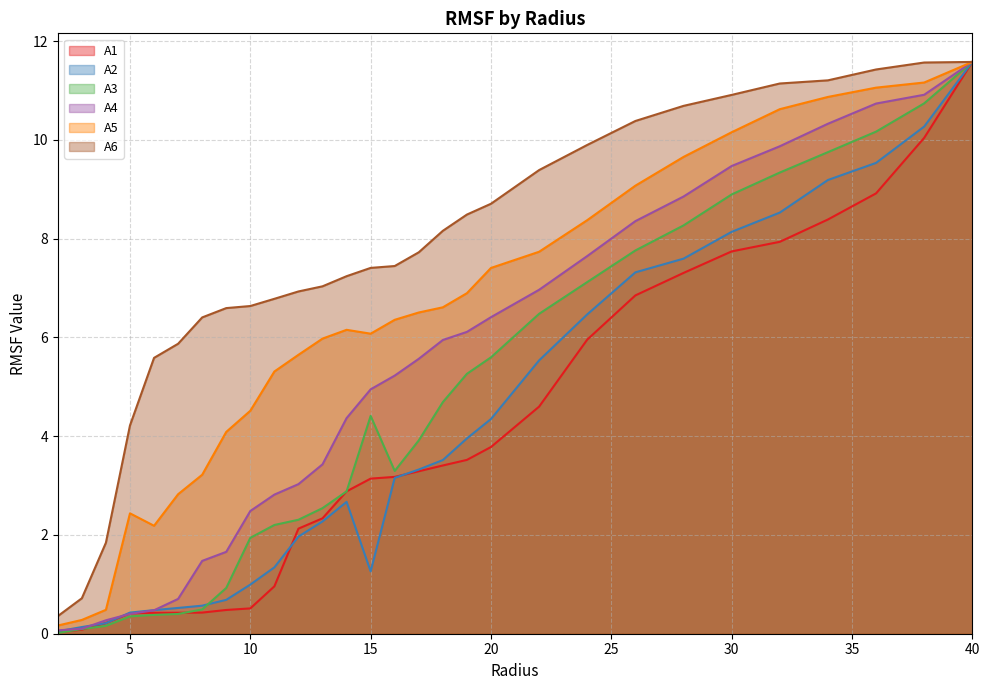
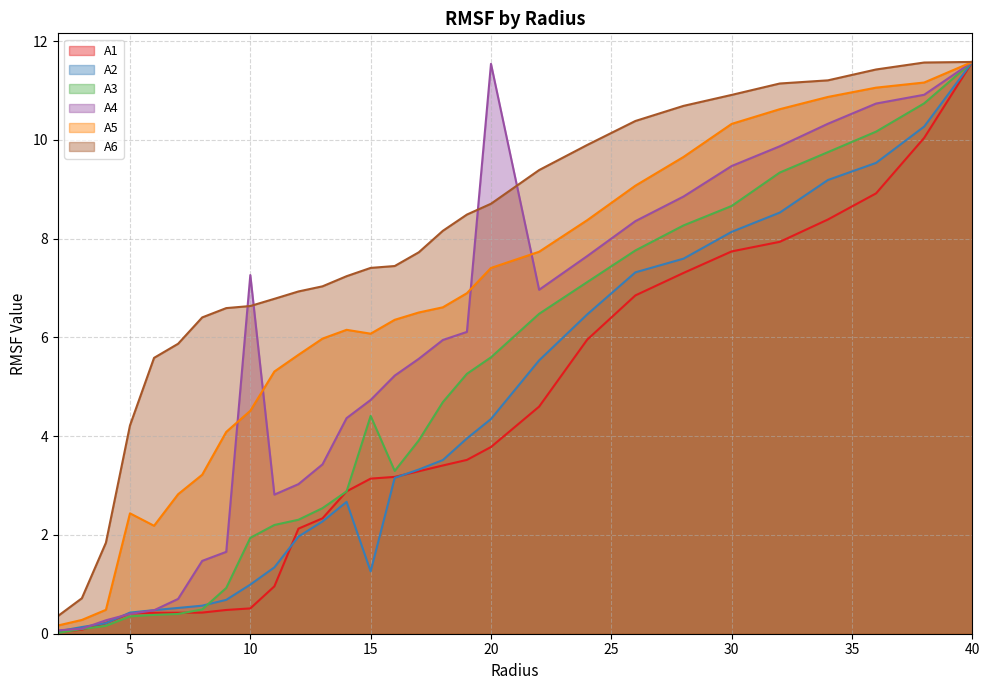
  {
    "A2": {
      "10": 1.0,
      "15": 1.3,
      "20": 4.3,
      "30": 8.1
    },
    "A3": {
      "10": 1.9,
      "15": 4.4,
      "20": 5.6,
-     "30": 8.9
+     "30": 8.7
    },
    "A4": {
-     "10": 2.5,
-     "15": 4.9,
-     "20": 6.4,
+     "10": 7.3,
+     "15": 4.7,
+     "20": 11.5,
      "30": 9.5
    },
    "A5": {
      "5": 2.4,
      "10": 4.5,
      "15": 6.1,
      "20": 7.4,
-     "30": 10.2
+     "30": 10.3
    }
  }
